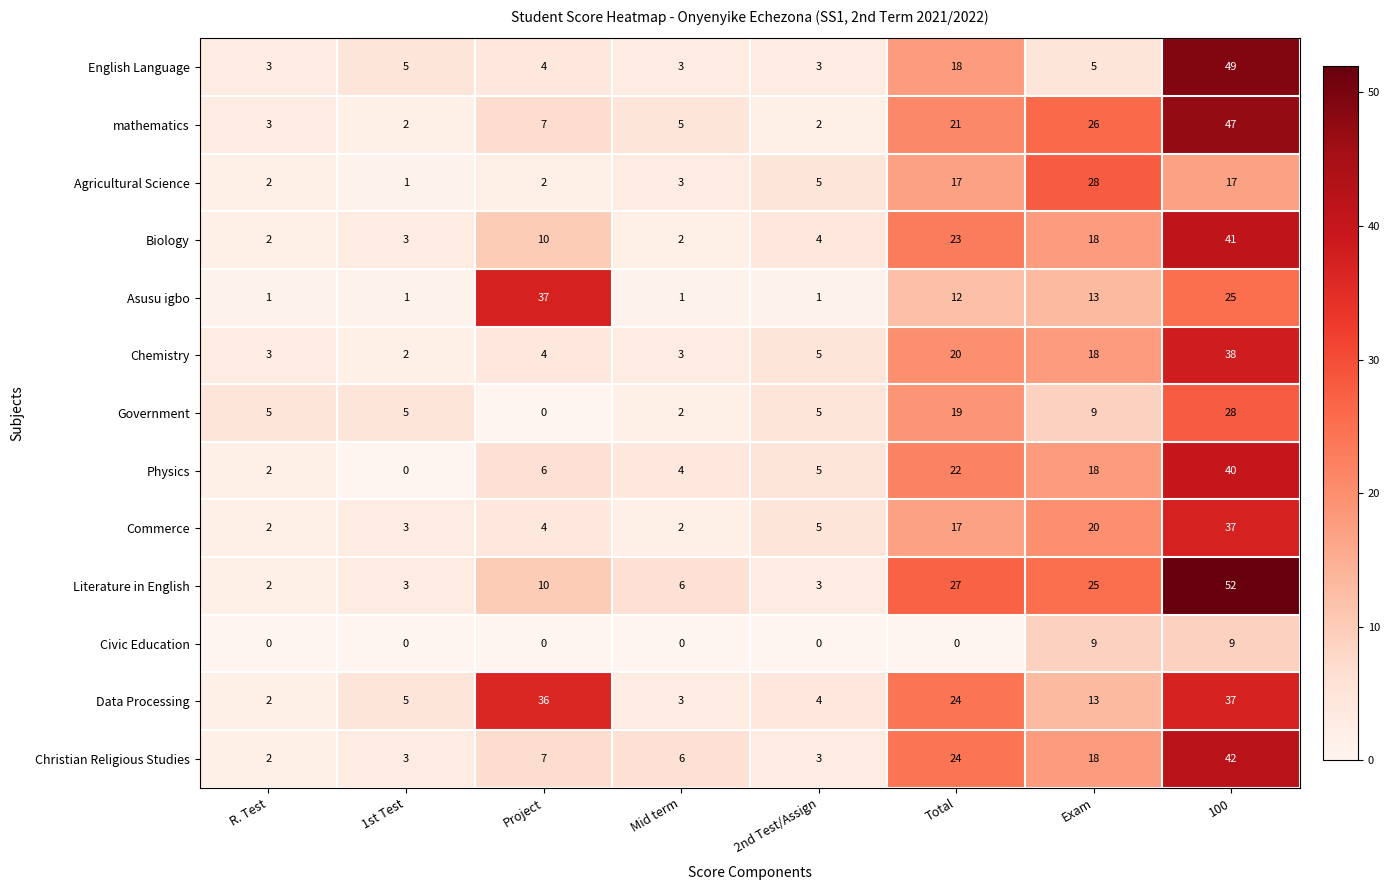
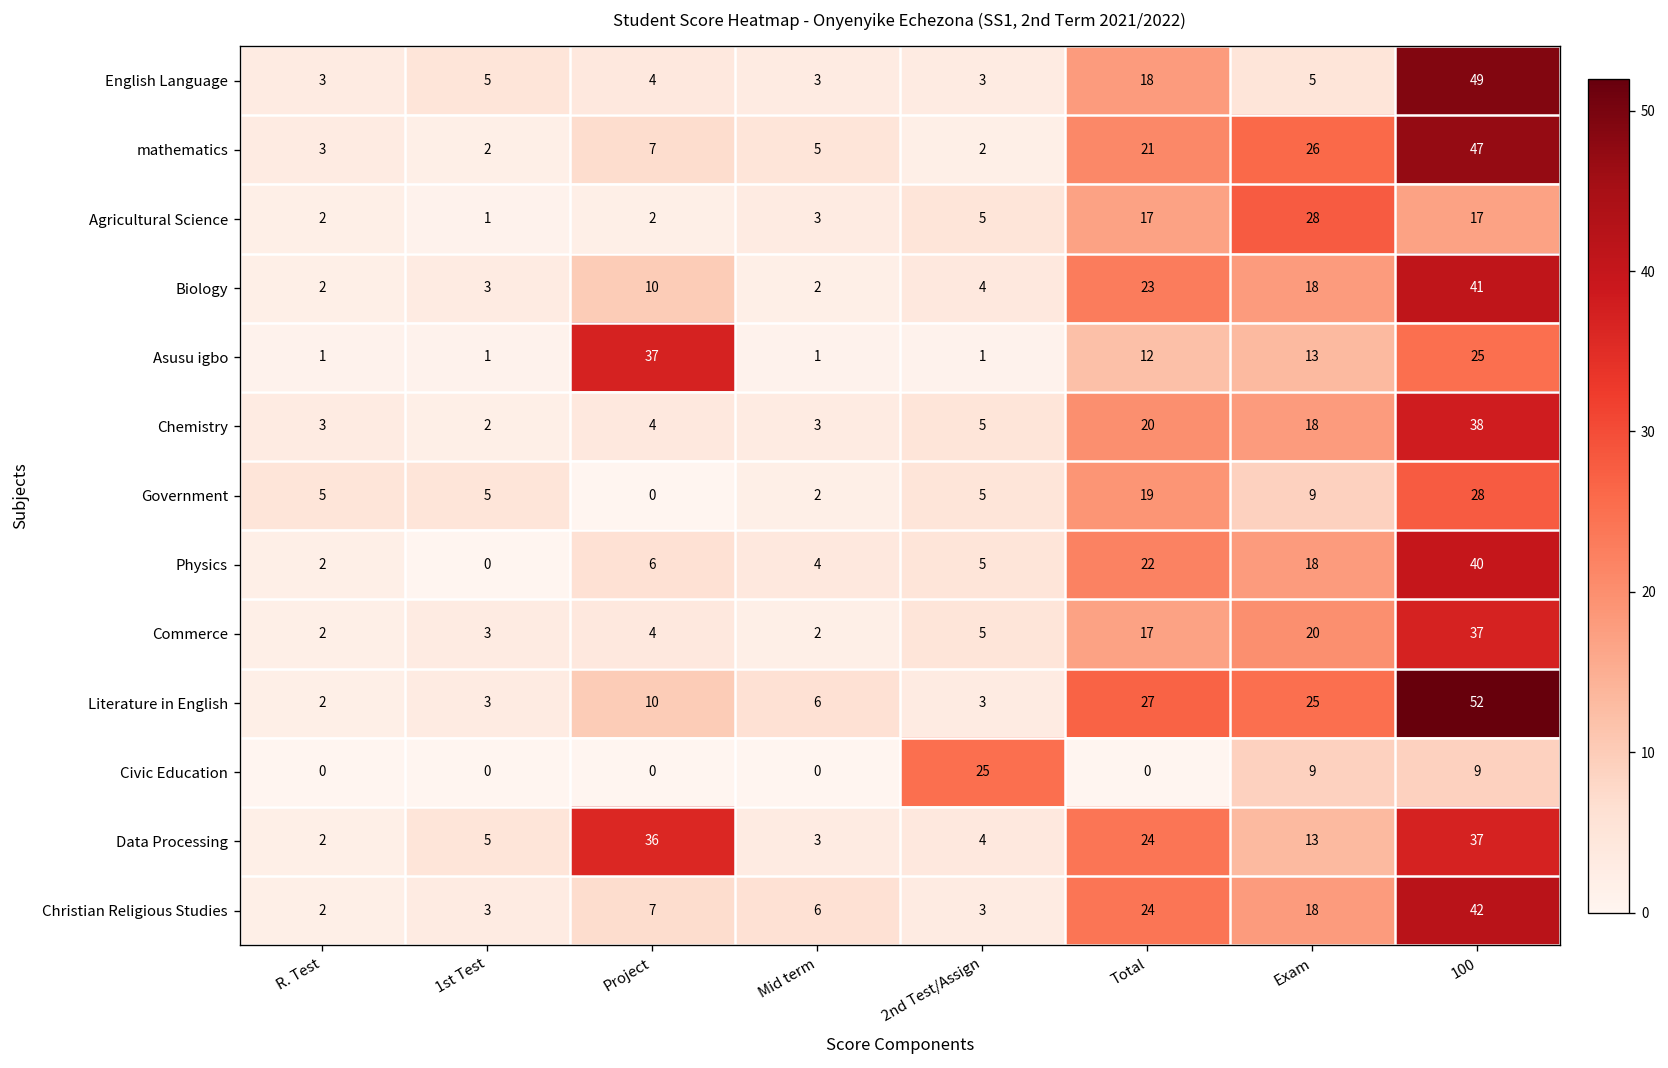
  {
    "English Language": {
      "R. Test": 3,
      "1st Test": 5,
      "Project": 4,
      "Mid term": 3,
      "2nd Test/Assign": 3,
      "Total": 18,
      "Exam": 5,
      "100": 49
    },
    "mathematics": {
      "R. Test": 3,
      "1st Test": 2,
      "Project": 7,
      "Mid term": 5,
      "2nd Test/Assign": 2,
      "Total": 21,
      "Exam": 26,
      "100": 47
    },
    "Agricultural Science": {
      "R. Test": 2,
      "1st Test": 1,
      "Project": 2,
      "Mid term": 3,
      "2nd Test/Assign": 5,
      "Total": 17,
      "Exam": 28,
      "100": 17
    },
    "Biology": {
      "R. Test": 2,
      "1st Test": 3,
      "Project": 10,
      "Mid term": 2,
      "2nd Test/Assign": 4,
      "Total": 23,
      "Exam": 18,
      "100": 41
    },
    "Asusu igbo": {
      "R. Test": 1,
      "1st Test": 1,
      "Project": 37,
      "Mid term": 1,
      "2nd Test/Assign": 1,
      "Total": 12,
      "Exam": 13,
      "100": 25
    },
    "Chemistry": {
      "R. Test": 3,
      "1st Test": 2,
      "Project": 4,
      "Mid term": 3,
      "2nd Test/Assign": 5,
      "Total": 20,
      "Exam": 18,
      "100": 38
    },
    "Government": {
      "R. Test": 5,
      "1st Test": 5,
      "Project": 0,
      "Mid term": 2,
      "2nd Test/Assign": 5,
      "Total": 19,
      "Exam": 9,
      "100": 28
    },
    "Physics": {
      "R. Test": 2,
      "1st Test": 0,
      "Project": 6,
      "Mid term": 4,
      "2nd Test/Assign": 5,
      "Total": 22,
      "Exam": 18,
      "100": 40
    },
    "Commerce": {
      "R. Test": 2,
      "1st Test": 3,
      "Project": 4,
      "Mid term": 2,
      "2nd Test/Assign": 5,
      "Total": 17,
      "Exam": 20,
      "100": 37
    },
    "Literature in English": {
      "R. Test": 2,
      "1st Test": 3,
      "Project": 10,
      "Mid term": 6,
      "2nd Test/Assign": 3,
      "Total": 27,
      "Exam": 25,
      "100": 52
    },
    "Civic Education": {
      "R. Test": 0,
      "1st Test": 0,
      "Project": 0,
      "Mid term": 0,
-     "2nd Test/Assign": 0,
+     "2nd Test/Assign": 25,
      "Total": 0,
      "Exam": 9,
      "100": 9
    },
    "Data Processing": {
      "R. Test": 2,
      "1st Test": 5,
      "Project": 36,
      "Mid term": 3,
      "2nd Test/Assign": 4,
      "Total": 24,
      "Exam": 13,
      "100": 37
    },
    "Christian Religious Studies": {
      "R. Test": 2,
      "1st Test": 3,
      "Project": 7,
      "Mid term": 6,
      "2nd Test/Assign": 3,
      "Total": 24,
      "Exam": 18,
      "100": 42
    }
  }
